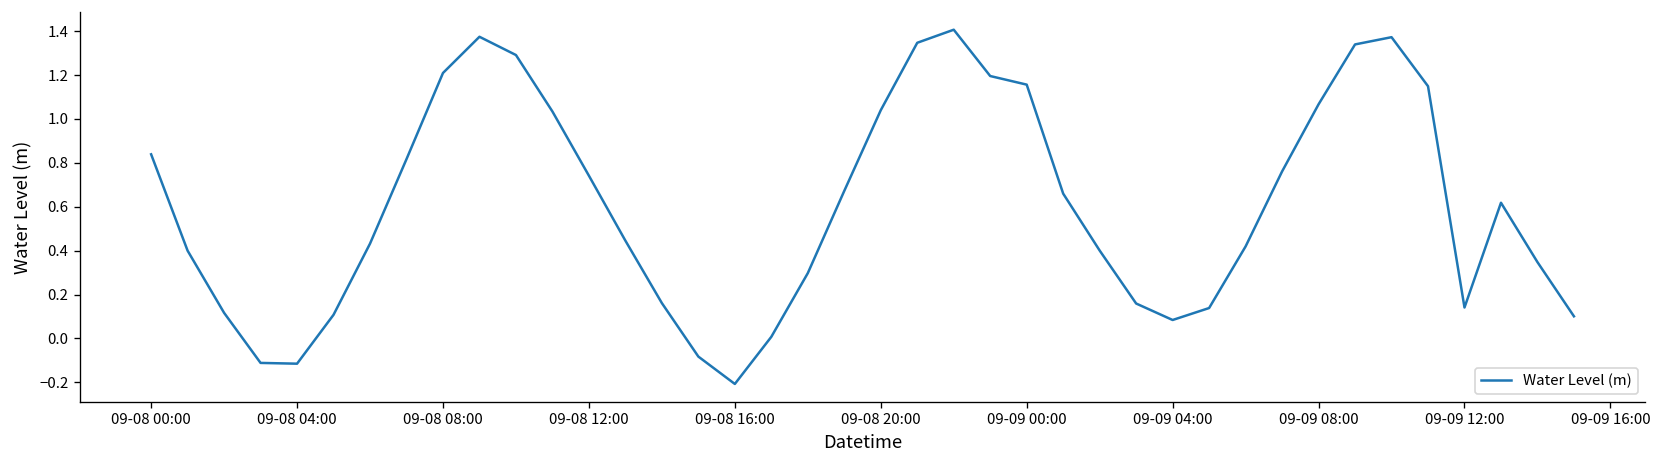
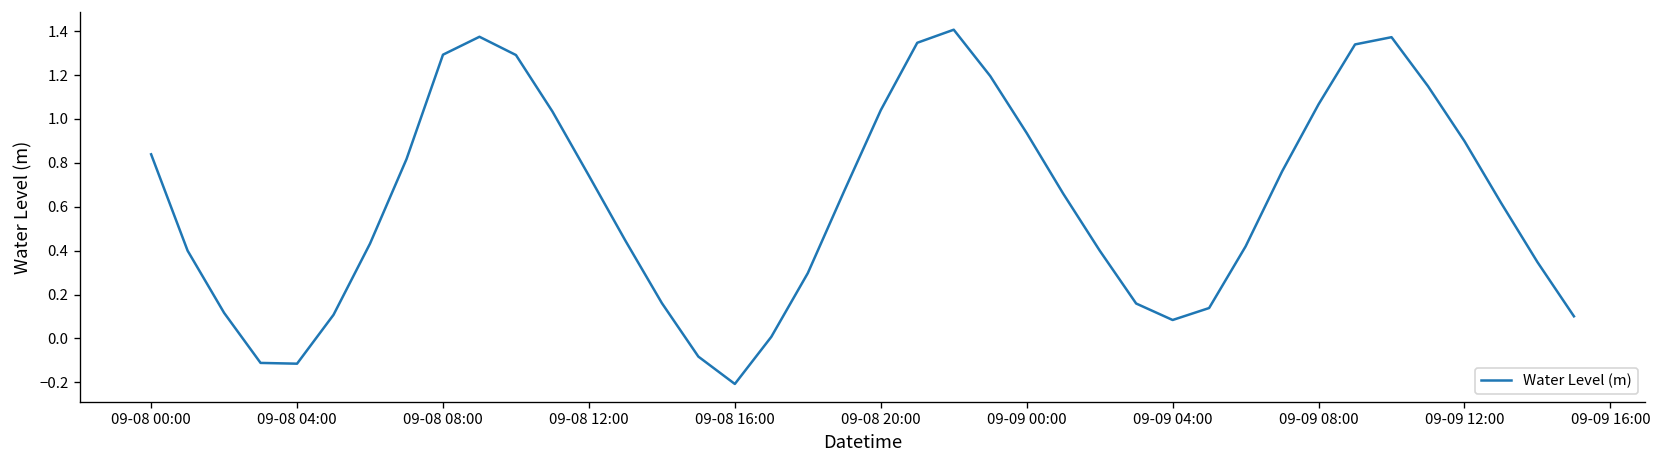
  {
    "09-08 00:00": 0.84,
    "09-08 04:00": -0.11,
-   "09-08 08:00": 1.21,
+   "09-08 08:00": 1.29,
    "09-08 12:00": 0.74,
    "09-08 16:00": -0.21,
    "09-08 20:00": 1.04,
-   "09-09 00:00": 1.16,
+   "09-09 00:00": 0.94,
    "09-09 04:00": 0.08,
    "09-09 08:00": 1.07,
-   "09-09 12:00": 0.14
+   "09-09 12:00": 0.90
  }
